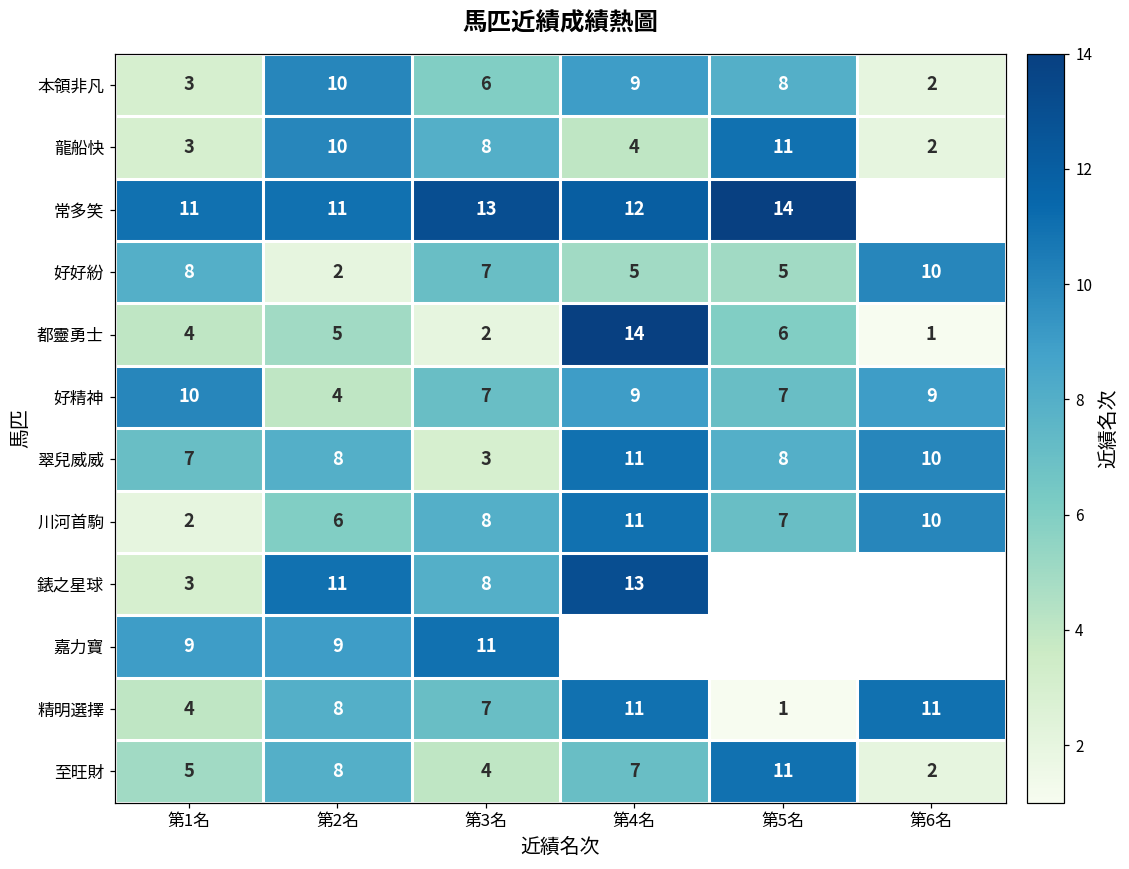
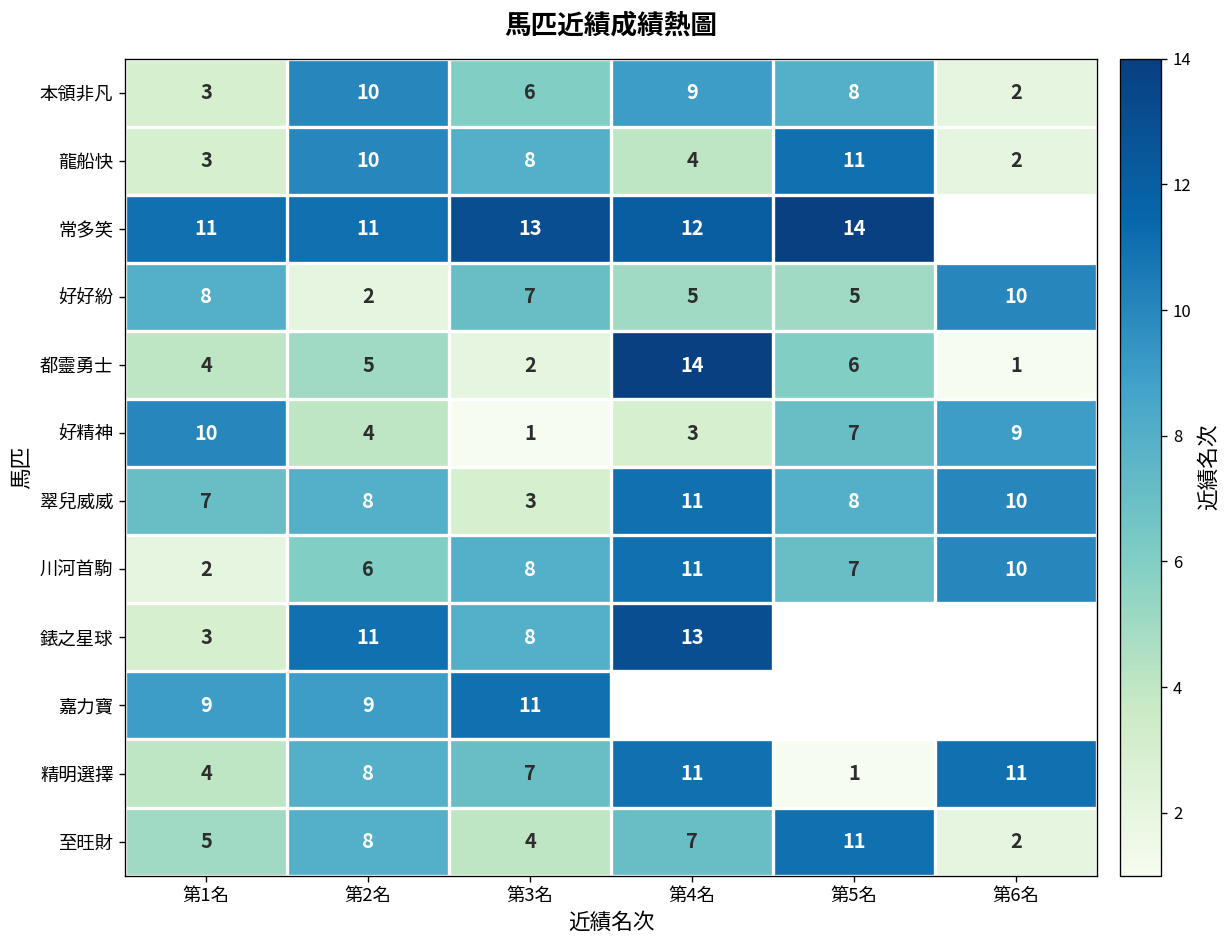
  {
    "本領非凡": {
      "第1名": 3,
      "第2名": 10,
      "第3名": 6,
      "第4名": 9,
      "第5名": 8,
      "第6名": 2
    },
    "龍船快": {
      "第1名": 3,
      "第2名": 10,
      "第3名": 8,
      "第4名": 4,
      "第5名": 11,
      "第6名": 2
    },
    "常多笑": {
      "第1名": 11,
      "第2名": 11,
      "第3名": 13,
      "第4名": 12,
      "第5名": 14
    },
    "好好紛": {
      "第1名": 8,
      "第2名": 2,
      "第3名": 7,
      "第4名": 5,
      "第5名": 5,
      "第6名": 10
    },
    "都靈勇士": {
      "第1名": 4,
      "第2名": 5,
      "第3名": 2,
      "第4名": 14,
      "第5名": 6,
      "第6名": 1
    },
    "好精神": {
      "第1名": 10,
      "第2名": 4,
-     "第3名": 7,
-     "第4名": 9,
+     "第3名": 1,
+     "第4名": 3,
      "第5名": 7,
      "第6名": 9
    },
    "翠兒威威": {
      "第1名": 7,
      "第2名": 8,
      "第3名": 3,
      "第4名": 11,
      "第5名": 8,
      "第6名": 10
    },
    "川河首駒": {
      "第1名": 2,
      "第2名": 6,
      "第3名": 8,
      "第4名": 11,
      "第5名": 7,
      "第6名": 10
    },
    "錶之星球": {
      "第1名": 3,
      "第2名": 11,
      "第3名": 8,
      "第4名": 13
    },
    "嘉力寶": {
      "第1名": 9,
      "第2名": 9,
      "第3名": 11
    },
    "精明選擇": {
      "第1名": 4,
      "第2名": 8,
      "第3名": 7,
      "第4名": 11,
      "第5名": 1,
      "第6名": 11
    },
    "至旺財": {
      "第1名": 5,
      "第2名": 8,
      "第3名": 4,
      "第4名": 7,
      "第5名": 11,
      "第6名": 2
    }
  }
